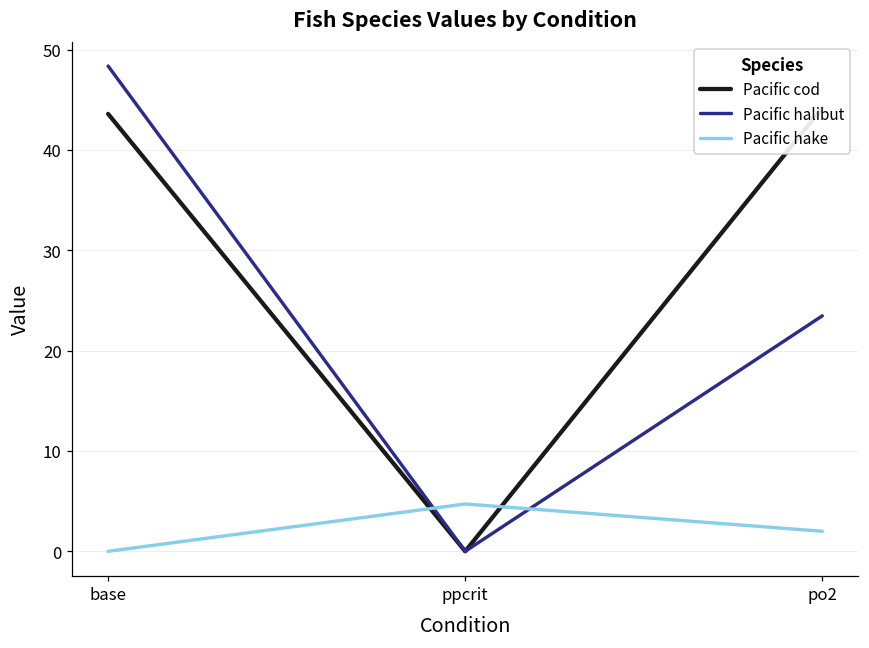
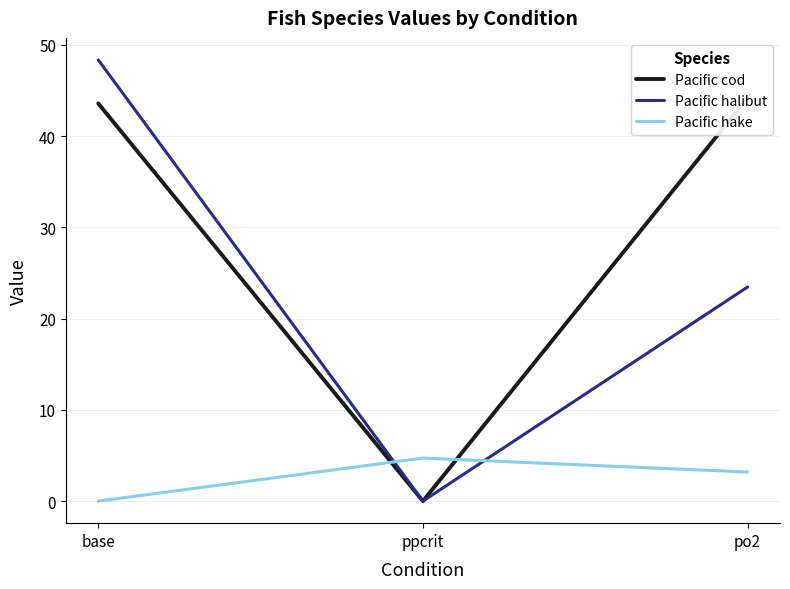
  {
    "Pacific cod": {
      "base": 44
    },
    "Pacific halibut": {
      "base": 48,
      "po2": 23
    },
    "Pacific hake": {
      "base": 0,
      "ppcrit": 5,
-     "po2": 2
+     "po2": 3
    }
  }
